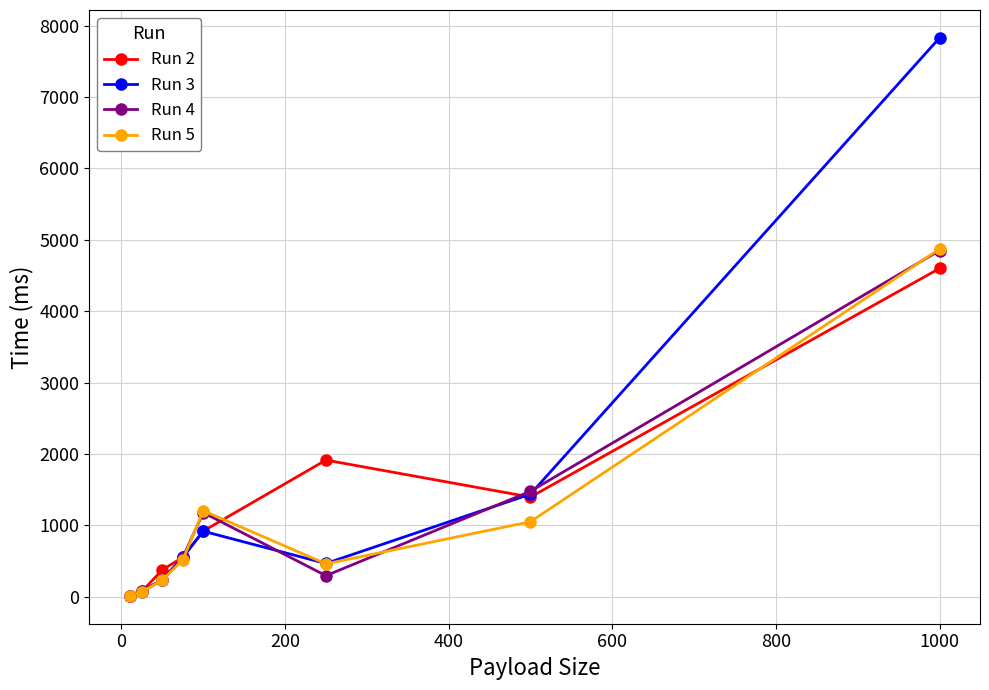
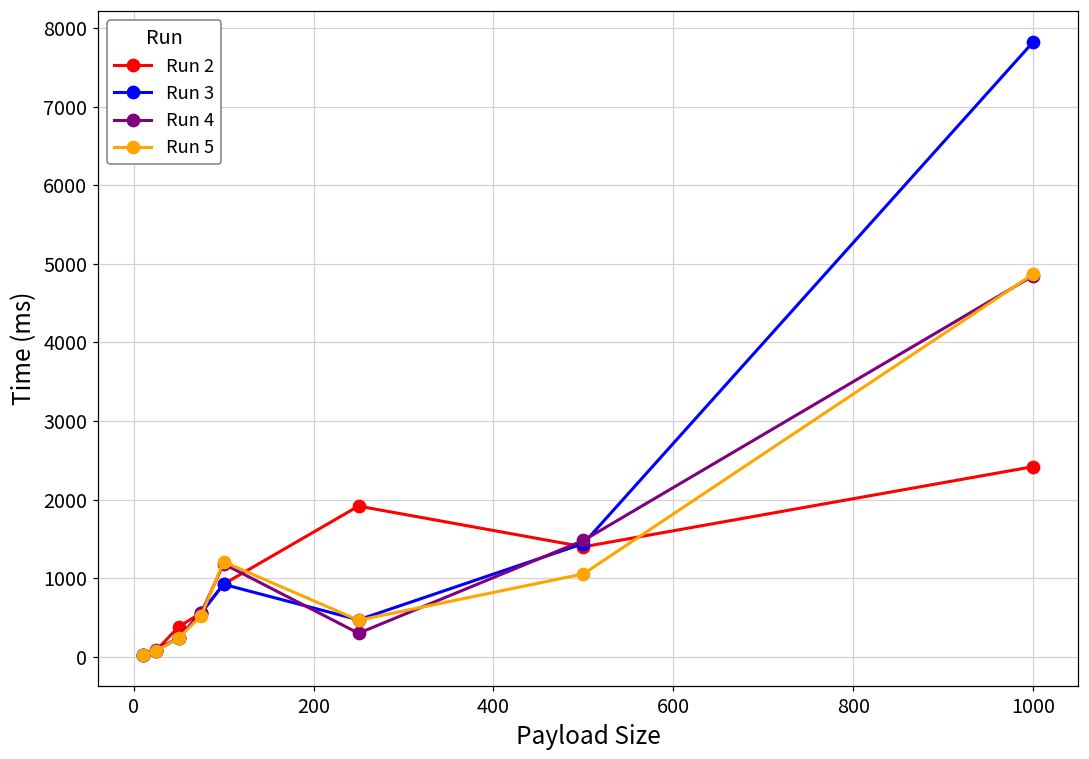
  {
    "Run 2": {
-     "1000": 4600
+     "1000": 2400
    },
    "Run 3": {
      "1000": 7800
    }
  }
